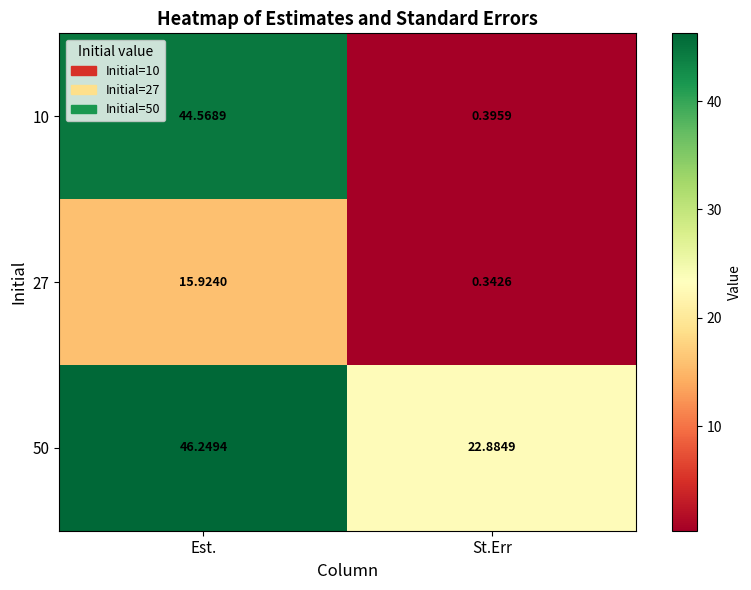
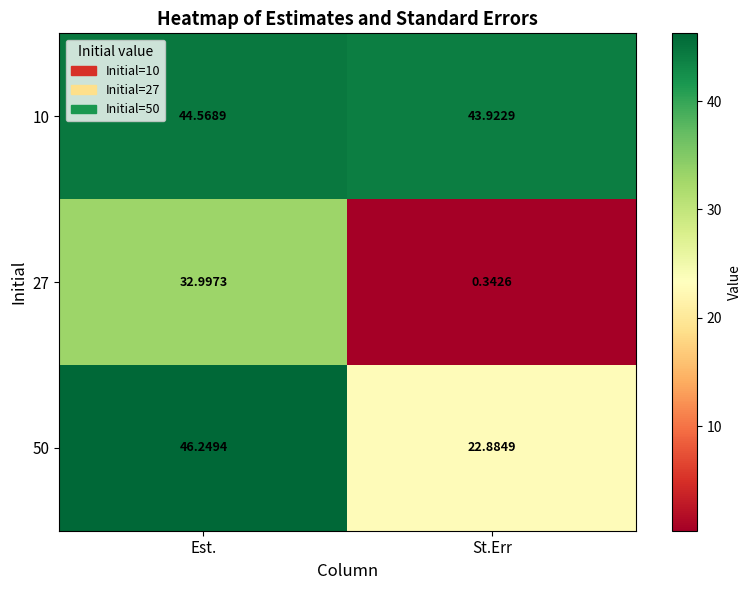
  {
    "10": {
      "Est.": 44.5689,
-     "St.Err": 0.3959
+     "St.Err": 43.9229
    },
    "27": {
-     "Est.": 15.9240,
+     "Est.": 32.9973,
      "St.Err": 0.3426
    },
    "50": {
      "Est.": 46.2494,
      "St.Err": 22.8849
    }
  }
